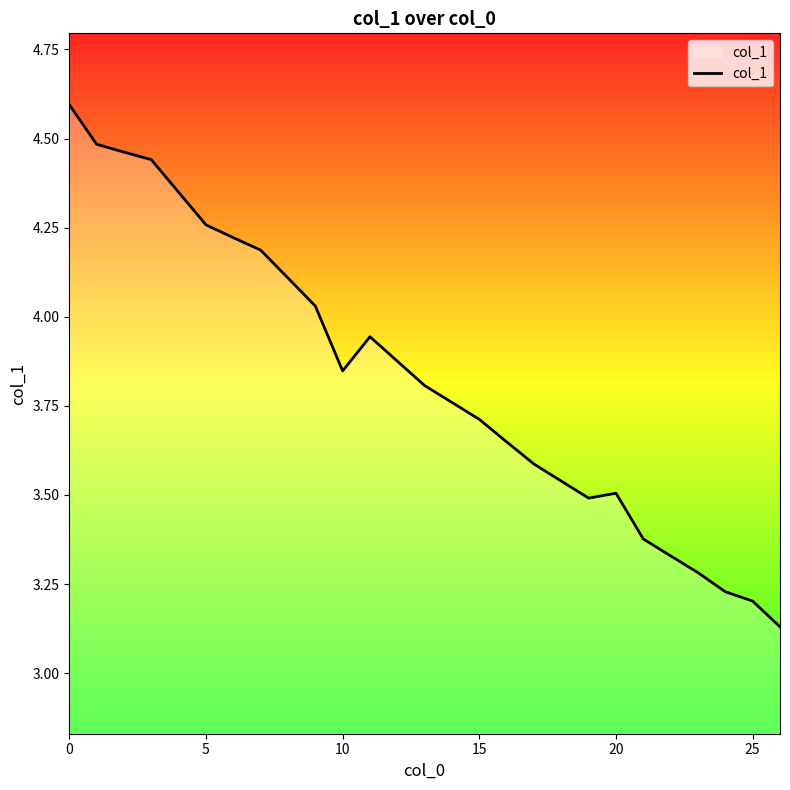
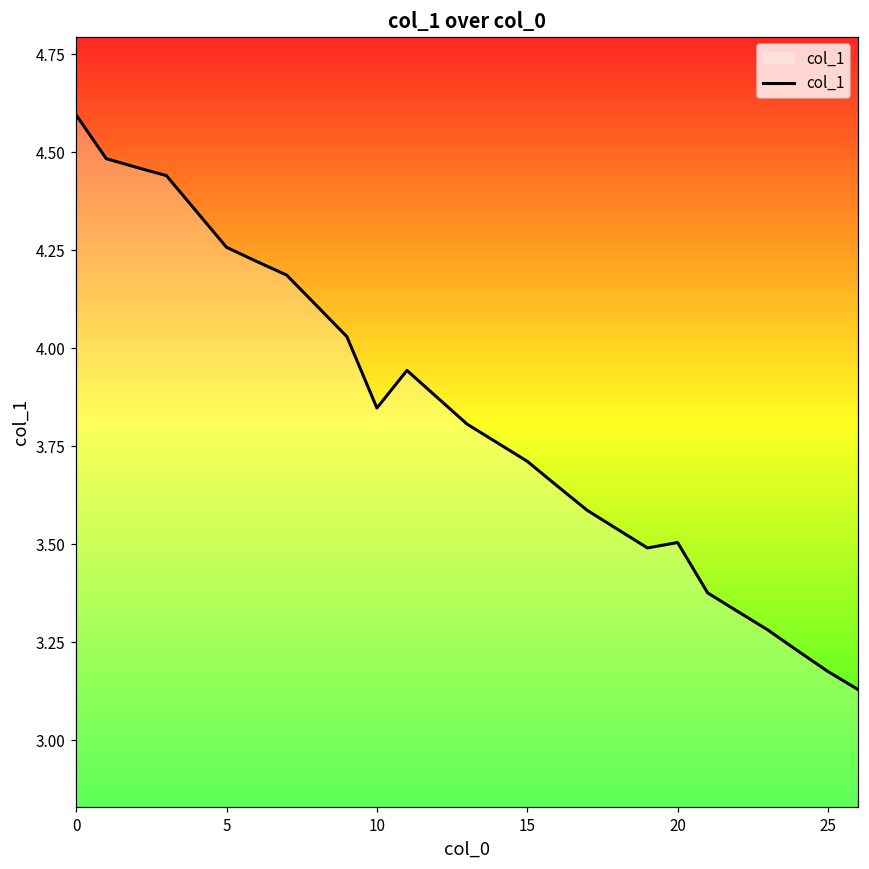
  {
    "0": 4.60,
    "5": 4.26,
    "10": 3.85,
    "15": 3.71,
    "20": 3.50,
-   "25": 3.20
+   "25": 3.18
  }
